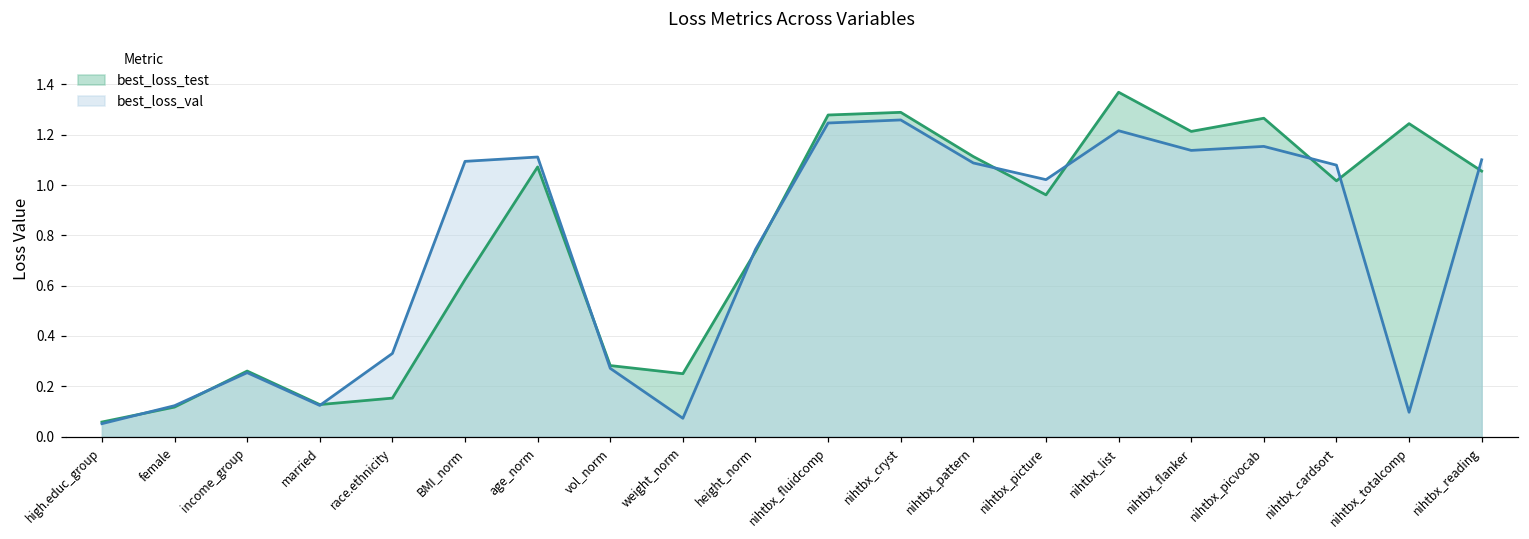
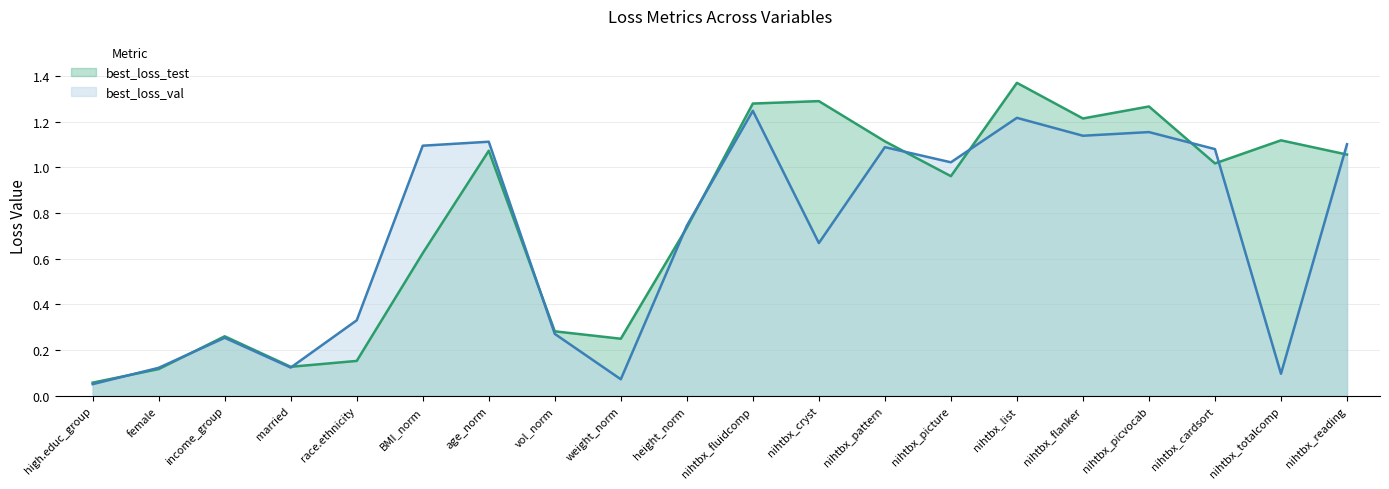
  {
    "best_loss_test": {
      "race.ethnicity": 0.15,
      "BMI_norm": 0.62,
      "age_norm": 1.07,
      "vol_norm": 0.28,
      "weight_norm": 0.25,
      "nihtbx_fluidcomp": 1.28,
      "nihtbx_cryst": 1.29,
      "nihtbx_pattern": 1.11,
      "nihtbx_picture": 0.96,
      "nihtbx_list": 1.37,
      "nihtbx_flanker": 1.21,
      "nihtbx_picvocab": 1.27,
      "nihtbx_cardsort": 1.02,
-     "nihtbx_totalcomp": 1.24,
+     "nihtbx_totalcomp": 1.12,
      "nihtbx_reading": 1.06
    },
    "best_loss_val": {
      "race.ethnicity": 0.33,
      "BMI_norm": 1.09,
      "age_norm": 1.11,
      "vol_norm": 0.27,
      "weight_norm": 0.07,
      "nihtbx_fluidcomp": 1.25,
-     "nihtbx_cryst": 1.26,
+     "nihtbx_cryst": 0.67,
      "nihtbx_pattern": 1.09,
      "nihtbx_picture": 1.02,
      "nihtbx_list": 1.22,
      "nihtbx_flanker": 1.14,
      "nihtbx_picvocab": 1.15,
      "nihtbx_cardsort": 1.08,
      "nihtbx_totalcomp": 0.10,
      "nihtbx_reading": 1.10
    }
  }
